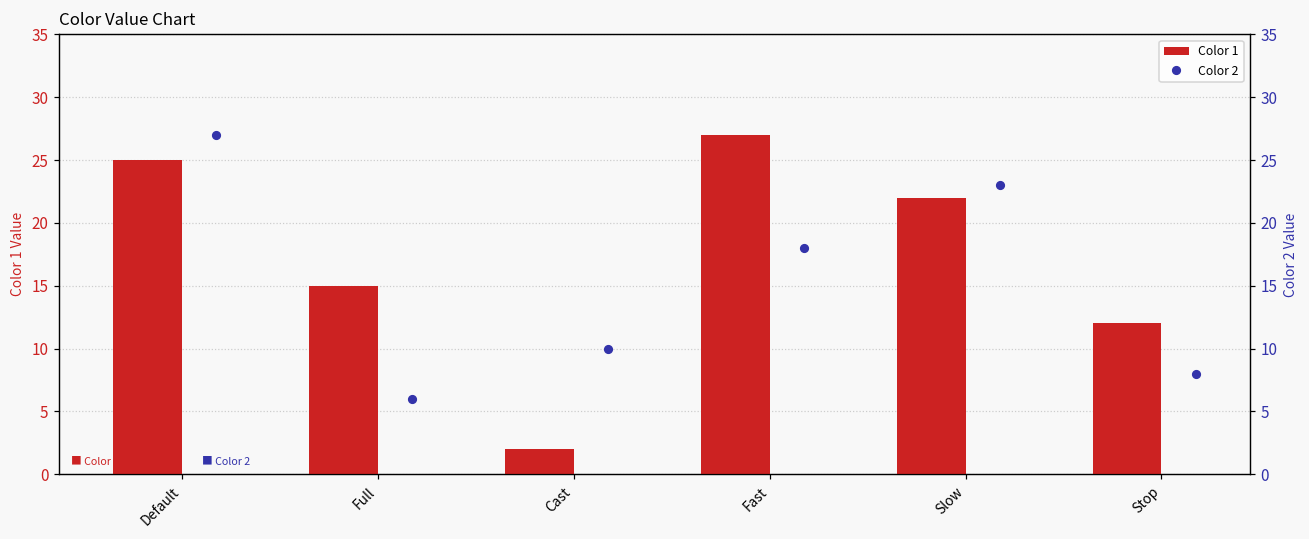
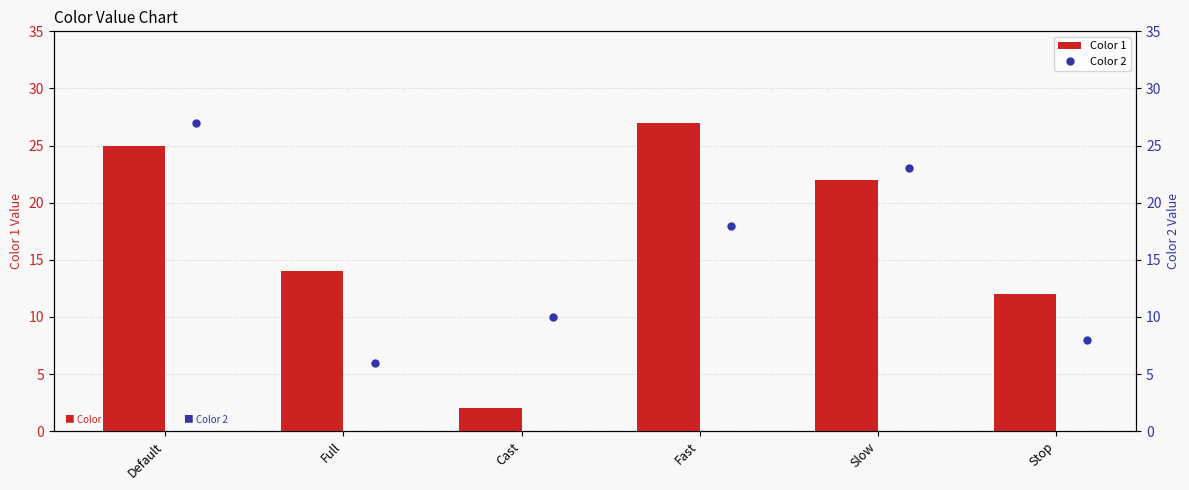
  {
    "Color 1": {
      "Default": 25,
-     "Full": 15,
+     "Full": 14,
      "Cast": 2,
      "Fast": 27,
      "Slow": 22,
      "Stop": 12
    }
  }
